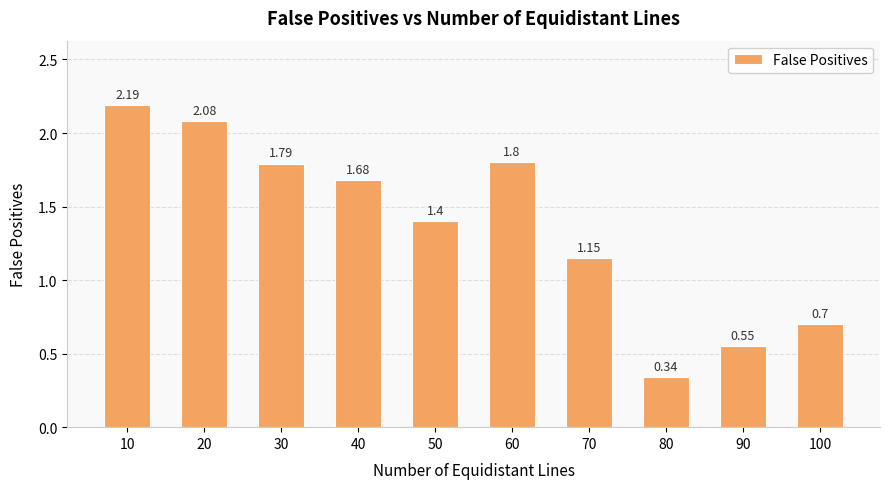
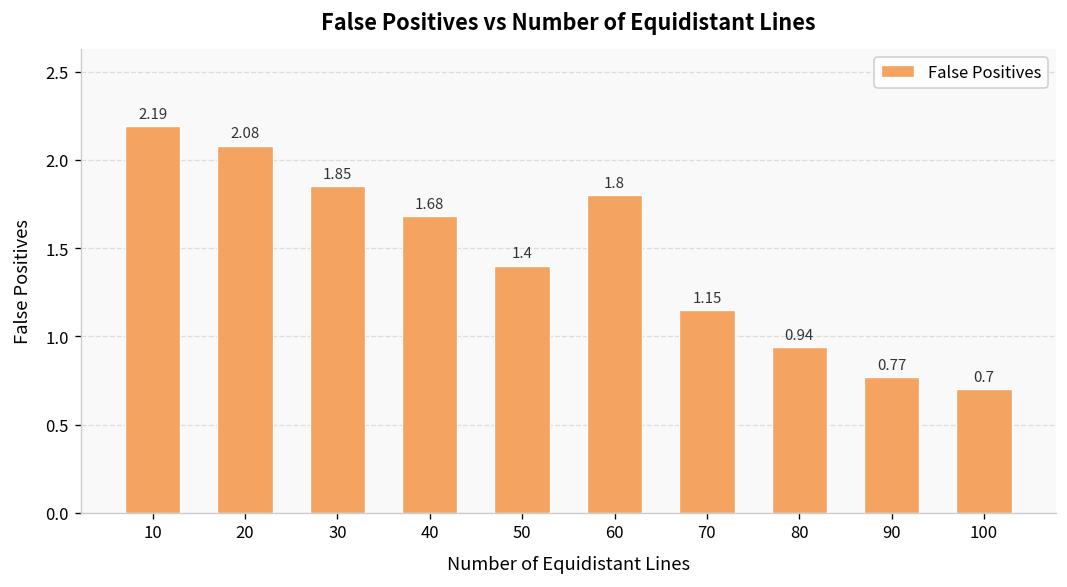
  {
    "10": 2.19,
    "20": 2.08,
-   "30": 1.79,
+   "30": 1.85,
    "40": 1.68,
    "50": 1.4,
    "60": 1.8,
    "70": 1.15,
-   "80": 0.34,
-   "90": 0.55,
+   "80": 0.94,
+   "90": 0.77,
    "100": 0.7
  }
